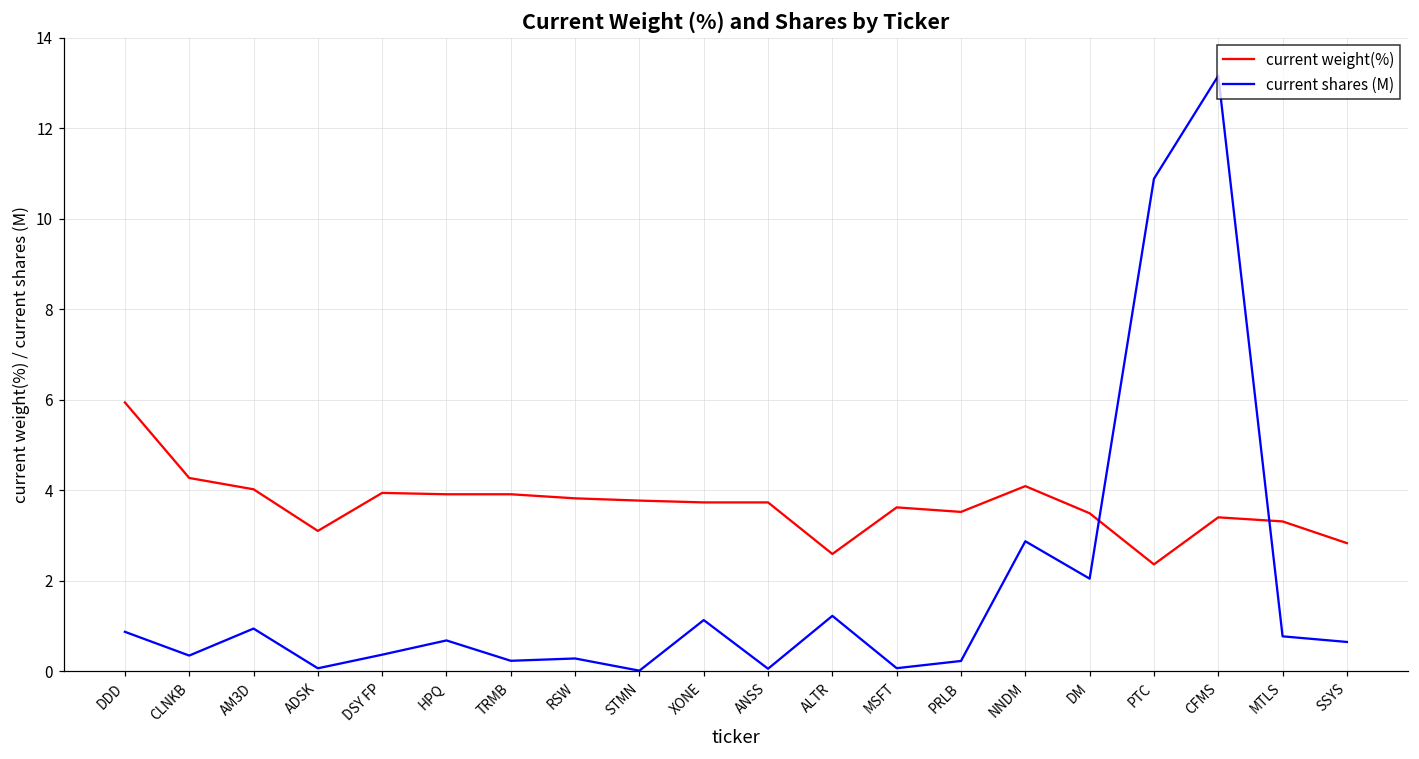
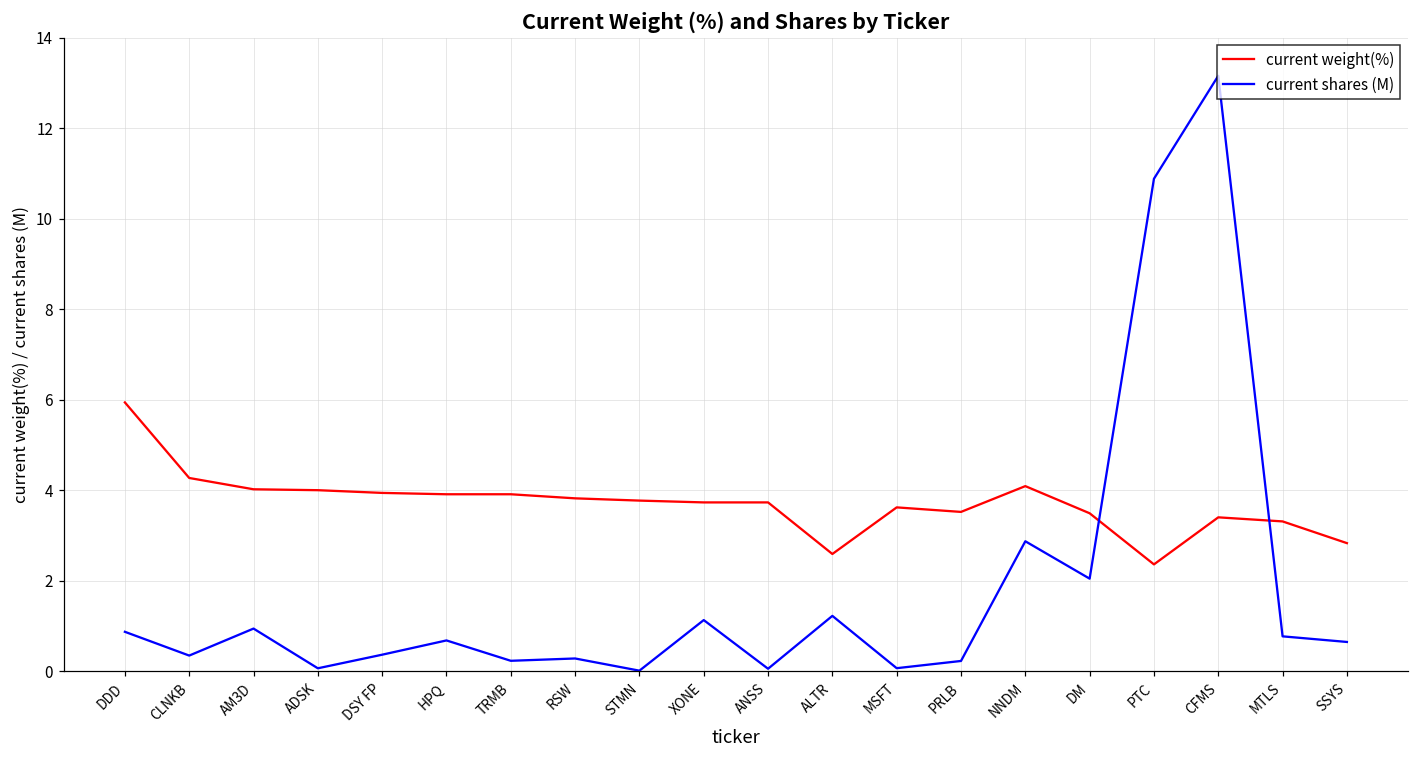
  {
    "current weight(%)": {
      "DDD": 5.9,
      "CLNKB": 4.3,
      "AM3D": 4.0,
-     "ADSK": 3.1,
+     "ADSK": 4.0,
      "DSY FP": 3.9,
      "HPQ": 3.9,
      "TRMB": 3.9,
      "RSW": 3.8,
      "STMN": 3.8,
      "XONE": 3.7,
      "ANSS": 3.7,
      "ALTR": 2.6,
      "MSFT": 3.6,
      "PRLB": 3.5,
      "NNDM": 4.1,
      "DM": 3.5,
      "PTC": 2.4,
      "CFMS": 3.4,
      "MTLS": 3.3,
      "SSYS": 2.8
    },
    "current shares (M)": {
      "DDD": 0.9,
      "CLNKB": 0.3,
      "AM3D": 0.9,
      "ADSK": 0.1,
      "DSY FP": 0.4,
      "HPQ": 0.7,
      "TRMB": 0.2,
      "RSW": 0.3,
      "STMN": 0.0,
      "XONE": 1.1,
      "ANSS": 0.1,
      "ALTR": 1.2,
      "MSFT": 0.1,
      "PRLB": 0.2,
      "NNDM": 2.9,
      "DM": 2.0,
      "PTC": 10.9,
      "MTLS": 0.8,
      "SSYS": 0.6
    }
  }
